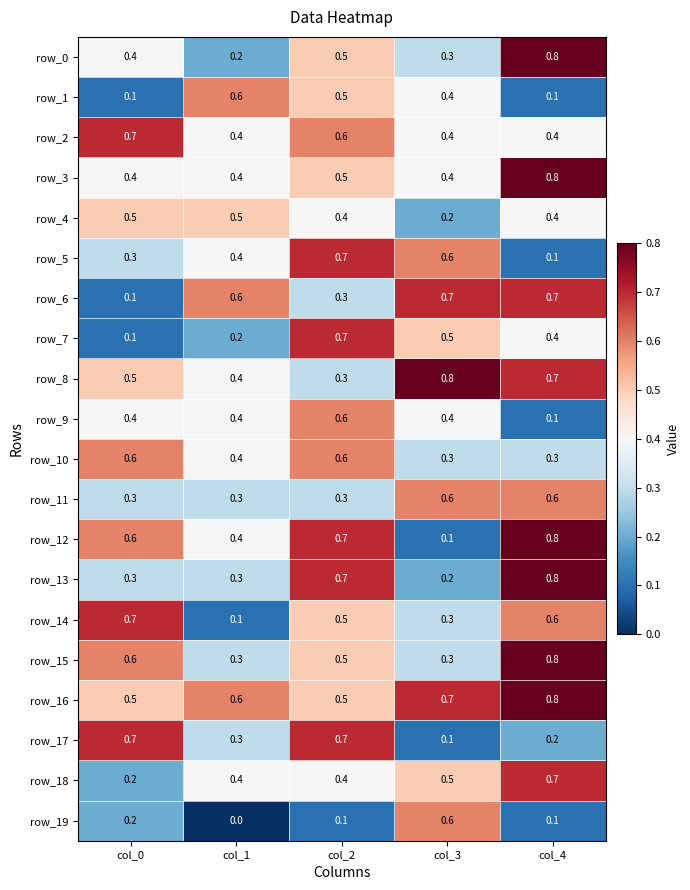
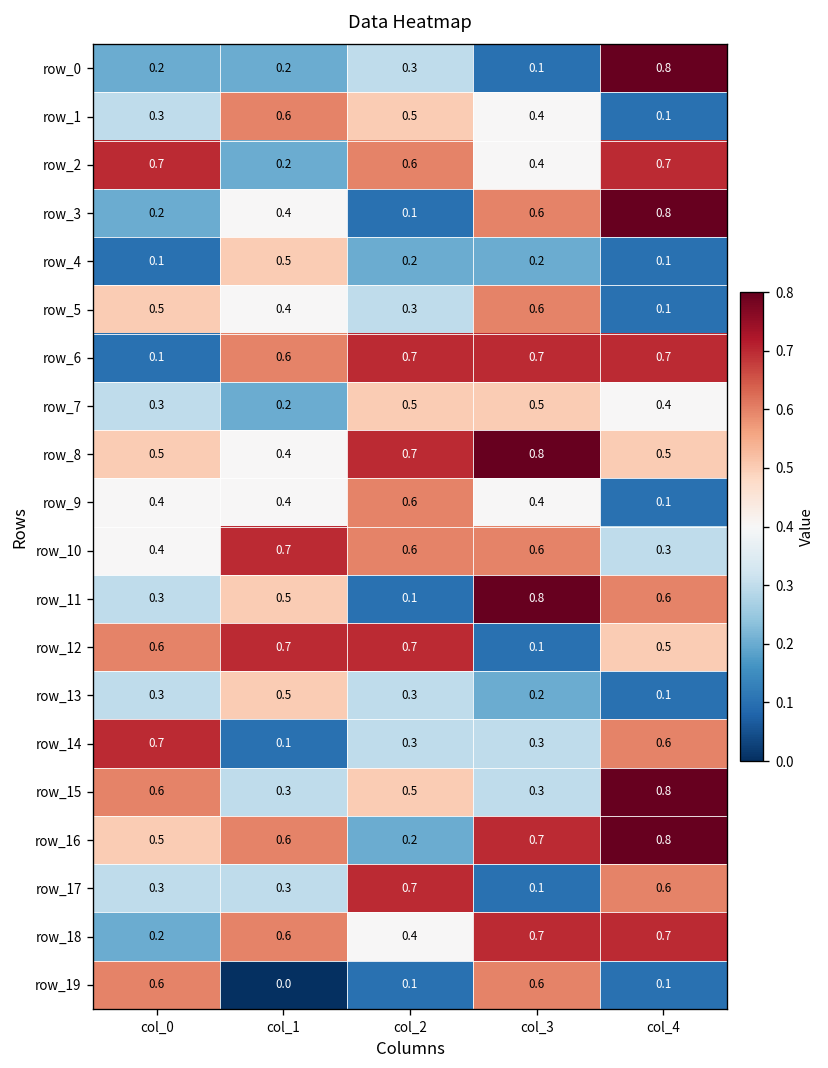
  {
    "row_0": {
-     "col_0": 0.4,
+     "col_0": 0.2,
      "col_1": 0.2,
-     "col_2": 0.5,
-     "col_3": 0.3,
+     "col_2": 0.3,
+     "col_3": 0.1,
      "col_4": 0.8
    },
    "row_1": {
-     "col_0": 0.1,
+     "col_0": 0.3,
      "col_1": 0.6,
      "col_2": 0.5,
      "col_3": 0.4,
      "col_4": 0.1
    },
    "row_2": {
      "col_0": 0.7,
-     "col_1": 0.4,
+     "col_1": 0.2,
      "col_2": 0.6,
      "col_3": 0.4,
-     "col_4": 0.4
+     "col_4": 0.7
    },
    "row_3": {
-     "col_0": 0.4,
+     "col_0": 0.2,
      "col_1": 0.4,
-     "col_2": 0.5,
-     "col_3": 0.4,
+     "col_2": 0.1,
+     "col_3": 0.6,
      "col_4": 0.8
    },
    "row_4": {
-     "col_0": 0.5,
+     "col_0": 0.1,
      "col_1": 0.5,
-     "col_2": 0.4,
+     "col_2": 0.2,
      "col_3": 0.2,
-     "col_4": 0.4
+     "col_4": 0.1
    },
    "row_5": {
-     "col_0": 0.3,
+     "col_0": 0.5,
      "col_1": 0.4,
-     "col_2": 0.7,
+     "col_2": 0.3,
      "col_3": 0.6,
      "col_4": 0.1
    },
    "row_6": {
      "col_0": 0.1,
      "col_1": 0.6,
-     "col_2": 0.3,
+     "col_2": 0.7,
      "col_3": 0.7,
      "col_4": 0.7
    },
    "row_7": {
-     "col_0": 0.1,
+     "col_0": 0.3,
      "col_1": 0.2,
-     "col_2": 0.7,
+     "col_2": 0.5,
      "col_3": 0.5,
      "col_4": 0.4
    },
    "row_8": {
      "col_0": 0.5,
      "col_1": 0.4,
-     "col_2": 0.3,
+     "col_2": 0.7,
      "col_3": 0.8,
-     "col_4": 0.7
+     "col_4": 0.5
    },
    "row_9": {
      "col_0": 0.4,
      "col_1": 0.4,
      "col_2": 0.6,
      "col_3": 0.4,
      "col_4": 0.1
    },
    "row_10": {
-     "col_0": 0.6,
-     "col_1": 0.4,
+     "col_0": 0.4,
+     "col_1": 0.7,
      "col_2": 0.6,
-     "col_3": 0.3,
+     "col_3": 0.6,
      "col_4": 0.3
    },
    "row_11": {
      "col_0": 0.3,
-     "col_1": 0.3,
-     "col_2": 0.3,
-     "col_3": 0.6,
+     "col_1": 0.5,
+     "col_2": 0.1,
+     "col_3": 0.8,
      "col_4": 0.6
    },
    "row_12": {
      "col_0": 0.6,
-     "col_1": 0.4,
+     "col_1": 0.7,
      "col_2": 0.7,
      "col_3": 0.1,
-     "col_4": 0.8
+     "col_4": 0.5
    },
    "row_13": {
      "col_0": 0.3,
-     "col_1": 0.3,
-     "col_2": 0.7,
+     "col_1": 0.5,
+     "col_2": 0.3,
      "col_3": 0.2,
-     "col_4": 0.8
+     "col_4": 0.1
    },
    "row_14": {
      "col_0": 0.7,
      "col_1": 0.1,
-     "col_2": 0.5,
+     "col_2": 0.3,
      "col_3": 0.3,
      "col_4": 0.6
    },
    "row_15": {
      "col_0": 0.6,
      "col_1": 0.3,
      "col_2": 0.5,
      "col_3": 0.3,
      "col_4": 0.8
    },
    "row_16": {
      "col_0": 0.5,
      "col_1": 0.6,
-     "col_2": 0.5,
+     "col_2": 0.2,
      "col_3": 0.7,
      "col_4": 0.8
    },
    "row_17": {
-     "col_0": 0.7,
+     "col_0": 0.3,
      "col_1": 0.3,
      "col_2": 0.7,
      "col_3": 0.1,
-     "col_4": 0.2
+     "col_4": 0.6
    },
    "row_18": {
      "col_0": 0.2,
-     "col_1": 0.4,
+     "col_1": 0.6,
      "col_2": 0.4,
-     "col_3": 0.5,
+     "col_3": 0.7,
      "col_4": 0.7
    },
    "row_19": {
-     "col_0": 0.2,
+     "col_0": 0.6,
      "col_1": 0.0,
      "col_2": 0.1,
      "col_3": 0.6,
      "col_4": 0.1
    }
  }
